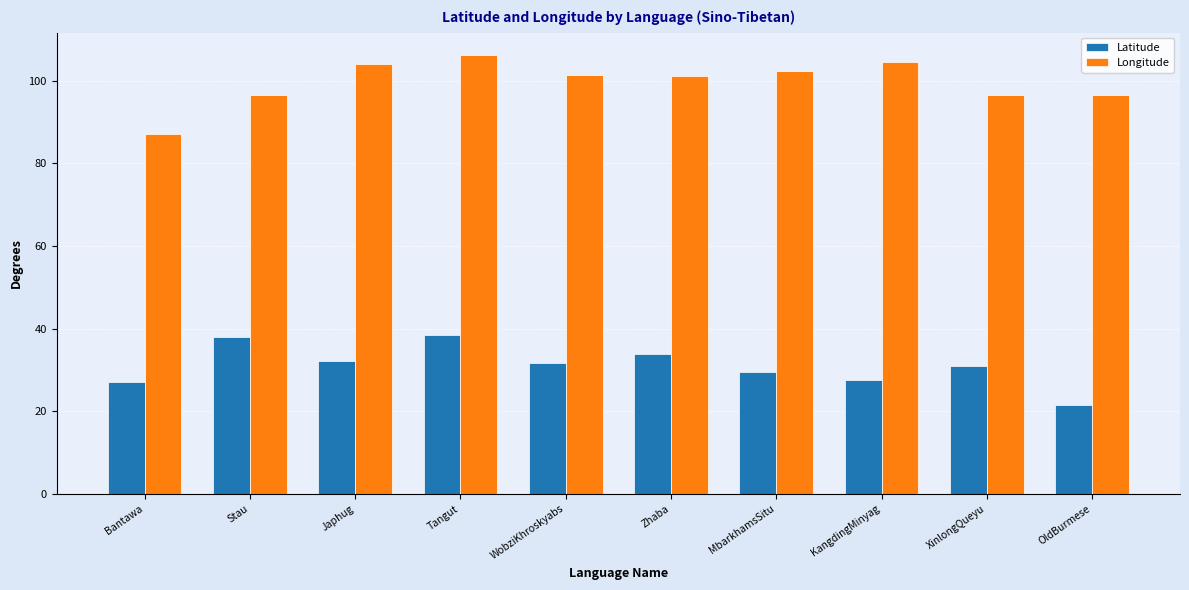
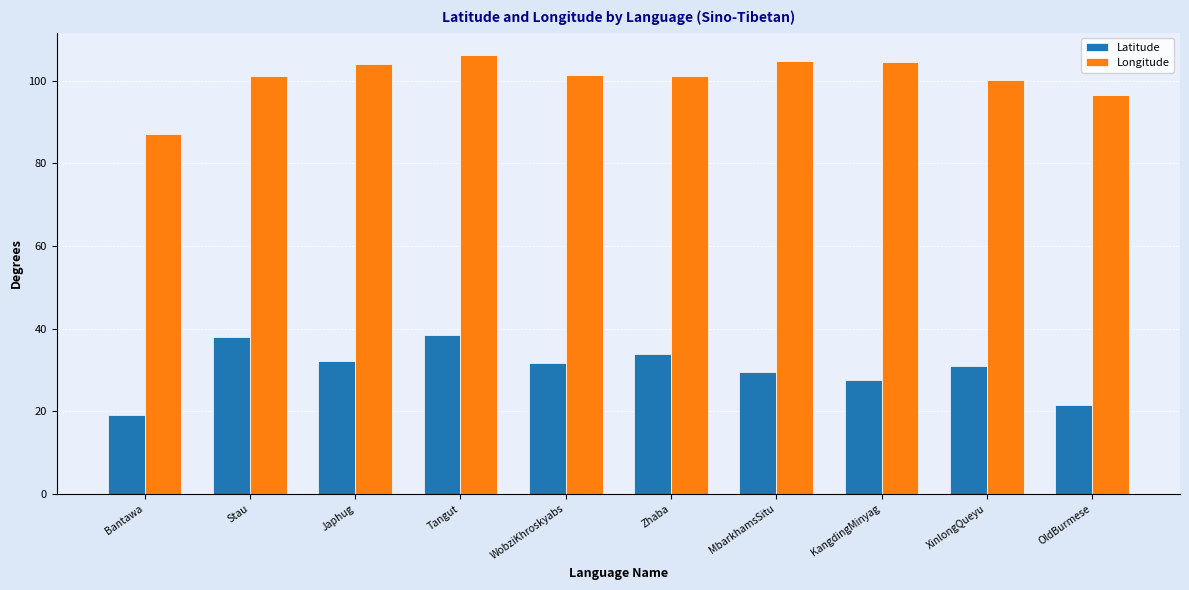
  {
    "Latitude": {
-     "Bantawa": 27,
+     "Bantawa": 19,
      "Stau": 38,
      "Japhug": 32,
      "Tangut": 38,
      "WobziKhroskyabs": 32,
      "Zhaba": 34,
      "MbarkhamsSitu": 29,
      "KangdingMinyag": 27,
      "XinlongQueyu": 31,
      "OldBurmese": 21
    },
    "Longitude": {
      "Bantawa": 87,
-     "Stau": 96,
+     "Stau": 101,
      "Japhug": 104,
      "Tangut": 106,
      "WobziKhroskyabs": 101,
      "Zhaba": 101,
-     "MbarkhamsSitu": 102,
+     "MbarkhamsSitu": 105,
      "KangdingMinyag": 105,
-     "XinlongQueyu": 97,
+     "XinlongQueyu": 100,
      "OldBurmese": 97
    }
  }
